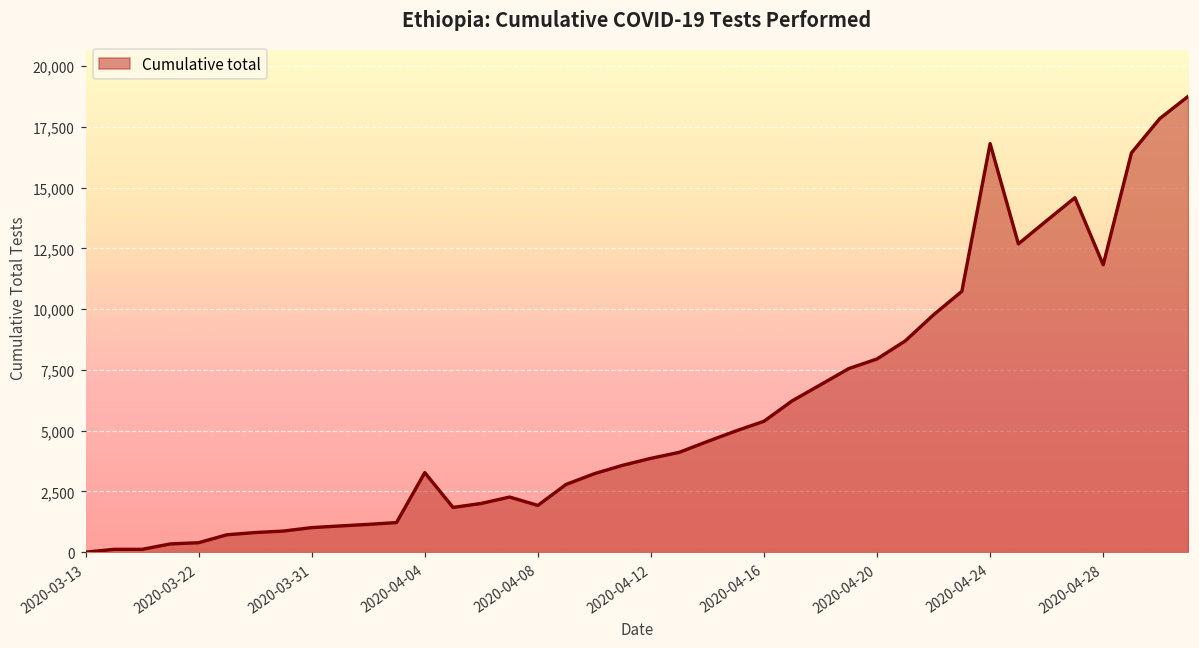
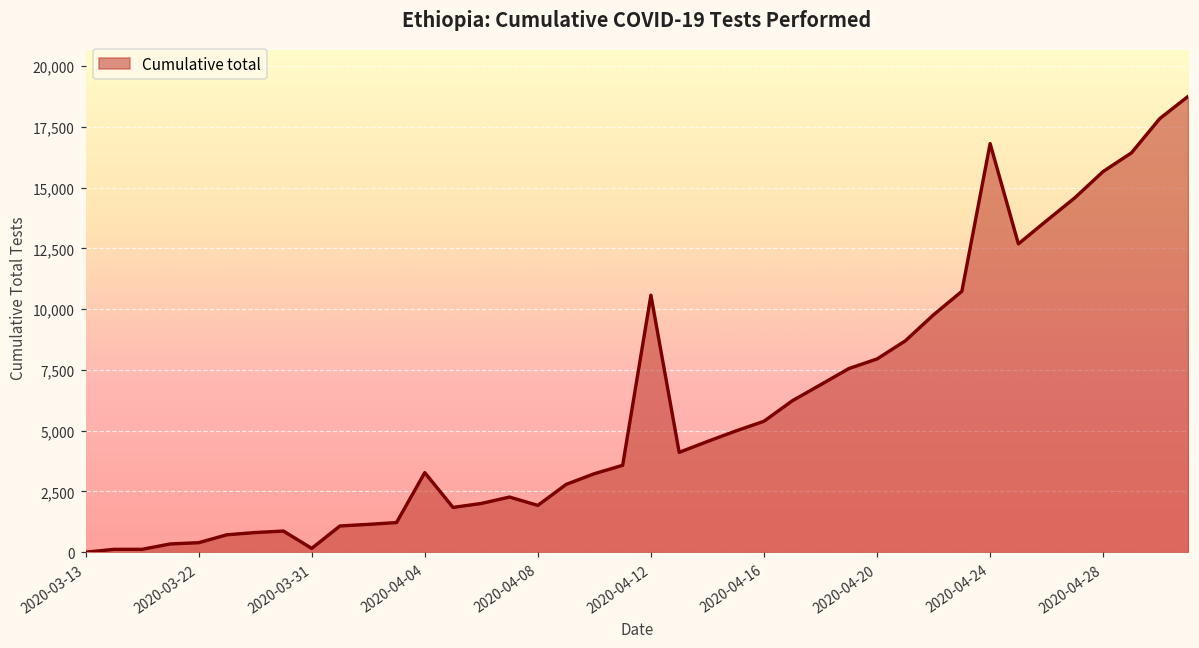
  {
    "2020-03-13": "0",
    "2020-03-22": "400",
-   "2020-03-31": "1,000",
+   "2020-03-31": "200",
    "2020-04-04": "3,300",
    "2020-04-08": "1,900",
-   "2020-04-12": "3,900",
+   "2020-04-12": "10,600",
    "2020-04-16": "5,400",
    "2020-04-20": "8,000",
    "2020-04-24": "16,800",
-   "2020-04-28": "11,800"
+   "2020-04-28": "15,700"
  }
